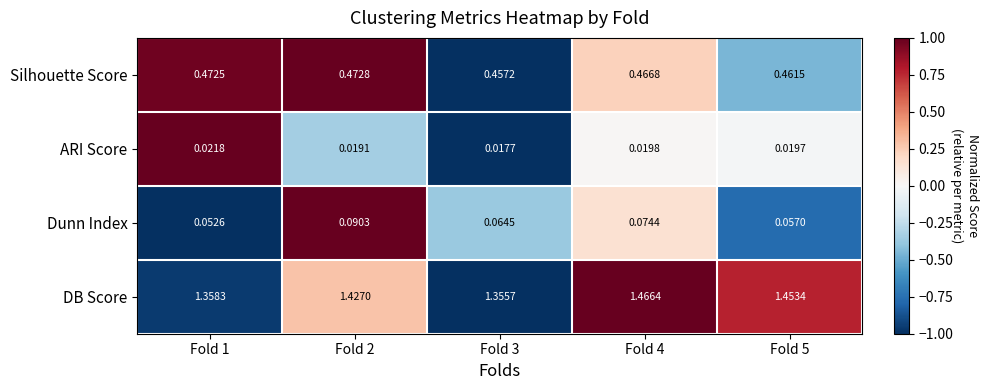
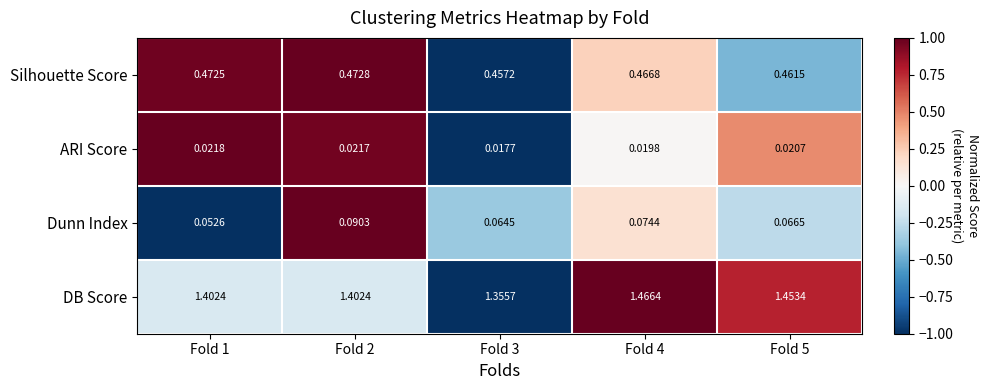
  {
    "Silhouette Score": {
      "Fold 1": 0.4725,
      "Fold 2": 0.4728,
      "Fold 3": 0.4572,
      "Fold 4": 0.4668,
      "Fold 5": 0.4615
    },
    "ARI Score": {
      "Fold 1": 0.0218,
-     "Fold 2": 0.0191,
+     "Fold 2": 0.0217,
      "Fold 3": 0.0177,
      "Fold 4": 0.0198,
-     "Fold 5": 0.0197
+     "Fold 5": 0.0207
    },
    "Dunn Index": {
      "Fold 1": 0.0526,
      "Fold 2": 0.0903,
      "Fold 3": 0.0645,
      "Fold 4": 0.0744,
-     "Fold 5": 0.0570
+     "Fold 5": 0.0665
    },
    "DB Score": {
-     "Fold 1": 1.3583,
-     "Fold 2": 1.4270,
+     "Fold 1": 1.4024,
+     "Fold 2": 1.4024,
      "Fold 3": 1.3557,
      "Fold 4": 1.4664,
      "Fold 5": 1.4534
    }
  }
